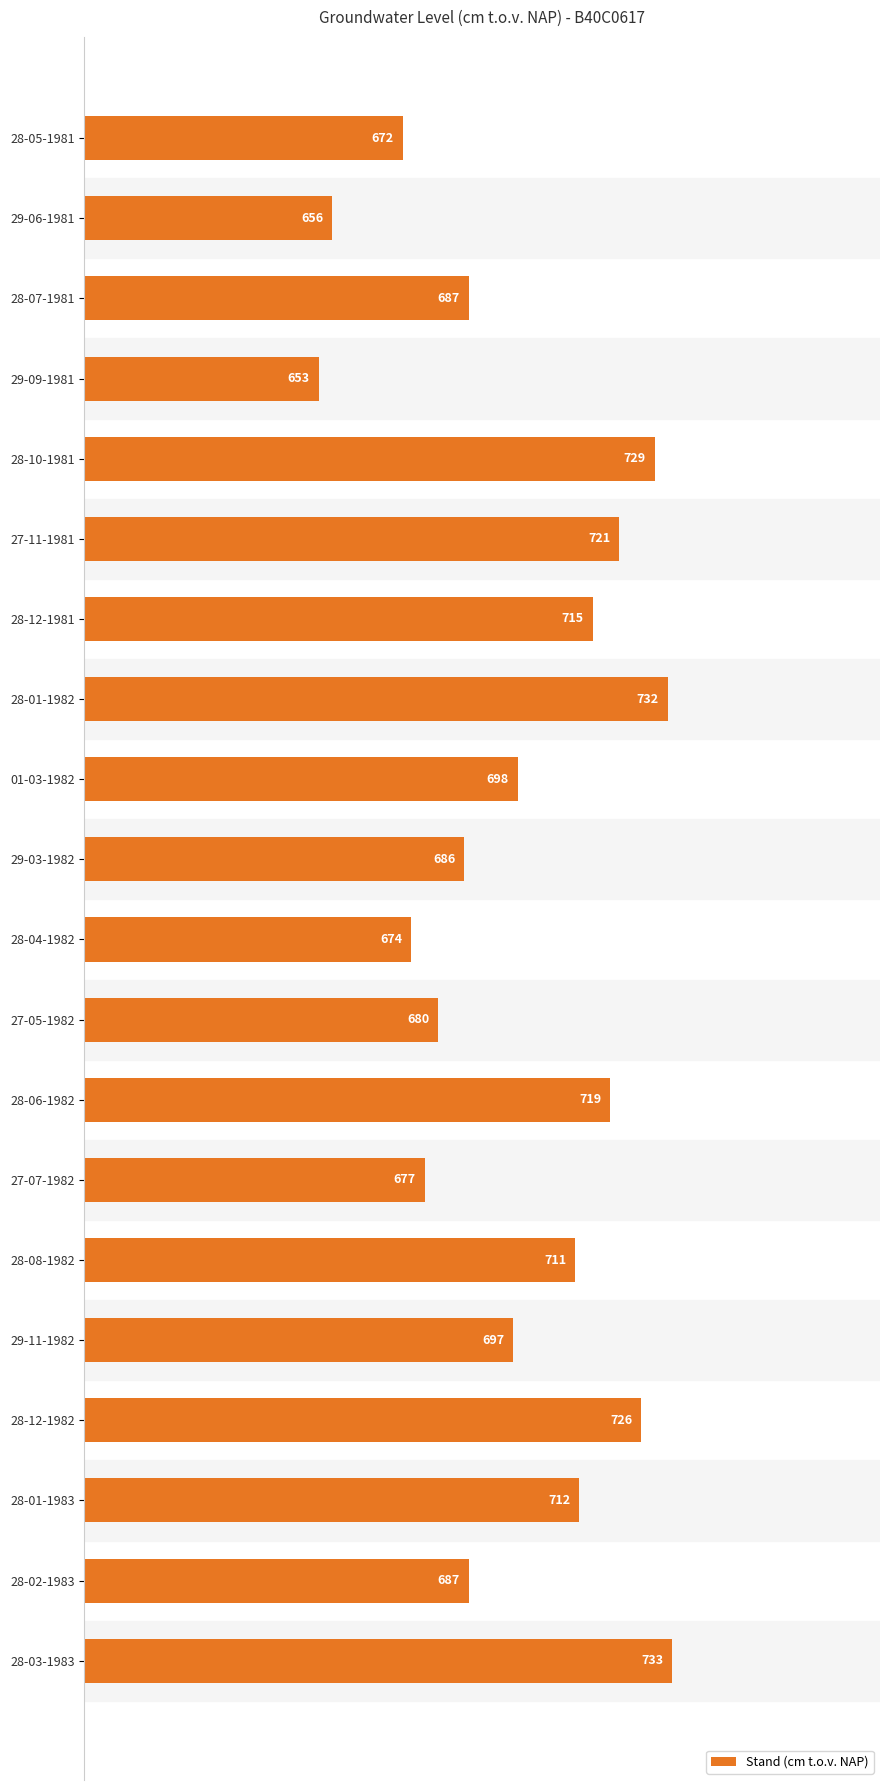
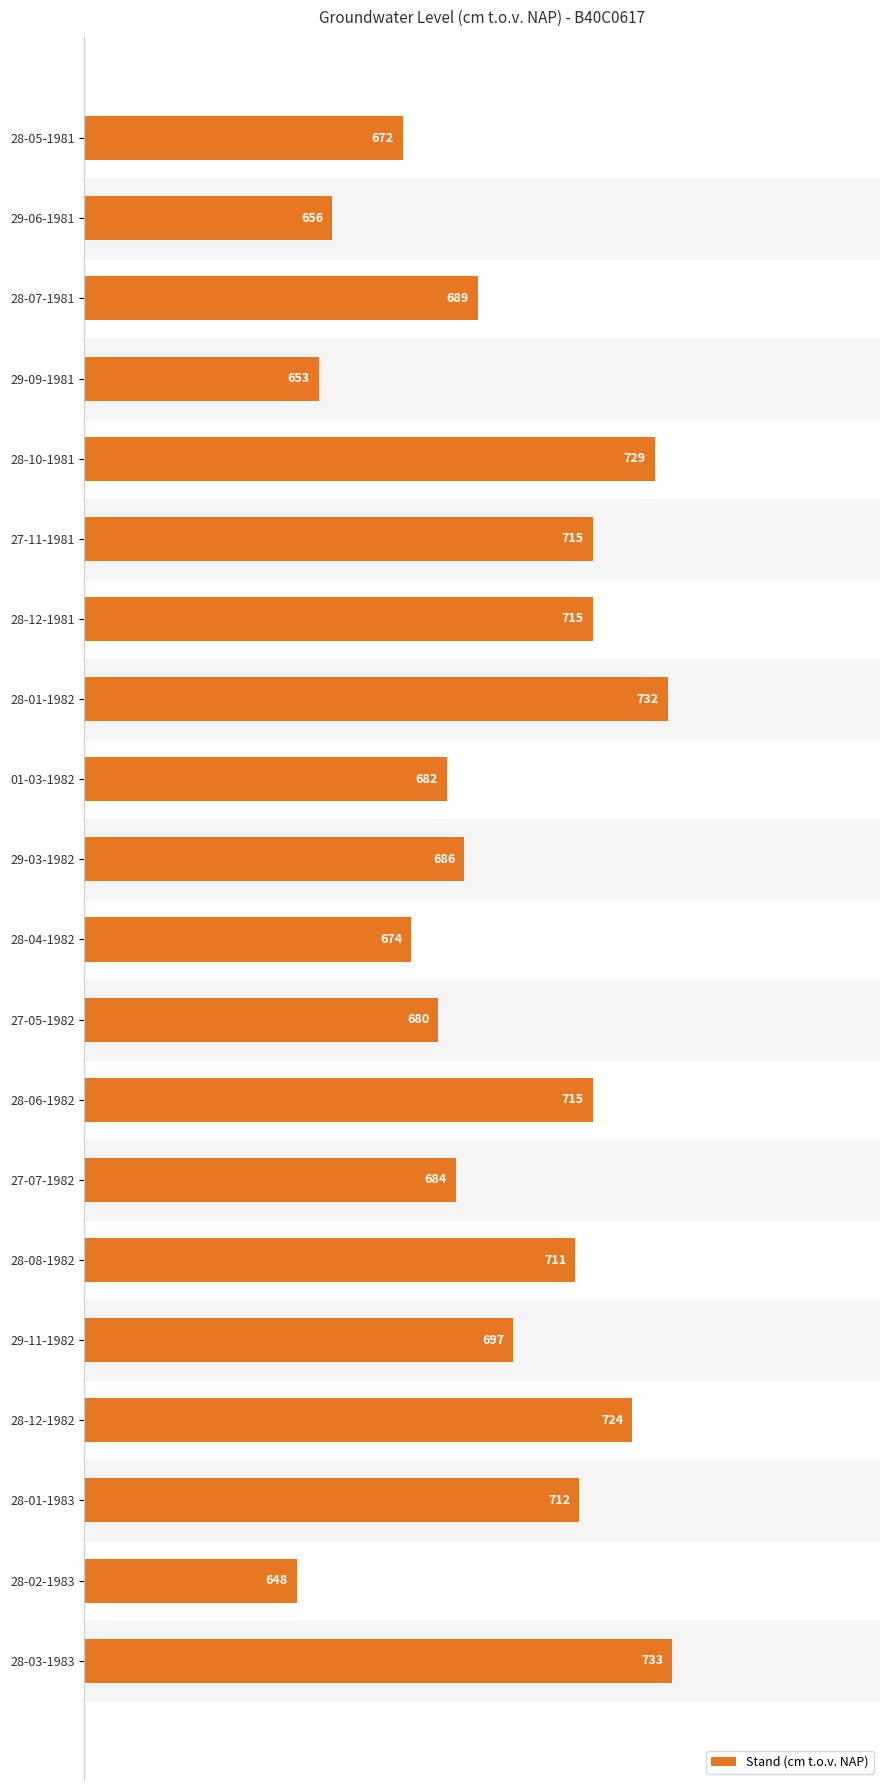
  {
    "28-05-1981": 672,
    "29-06-1981": 656,
-   "28-07-1981": 687,
+   "28-07-1981": 689,
    "29-09-1981": 653,
    "28-10-1981": 729,
-   "27-11-1981": 721,
+   "27-11-1981": 715,
    "28-12-1981": 715,
    "28-01-1982": 732,
-   "01-03-1982": 698,
+   "01-03-1982": 682,
    "29-03-1982": 686,
    "28-04-1982": 674,
    "27-05-1982": 680,
-   "28-06-1982": 719,
-   "27-07-1982": 677,
+   "28-06-1982": 715,
+   "27-07-1982": 684,
    "28-08-1982": 711,
    "29-11-1982": 697,
-   "28-12-1982": 726,
+   "28-12-1982": 724,
    "28-01-1983": 712,
-   "28-02-1983": 687,
+   "28-02-1983": 648,
    "28-03-1983": 733
  }
